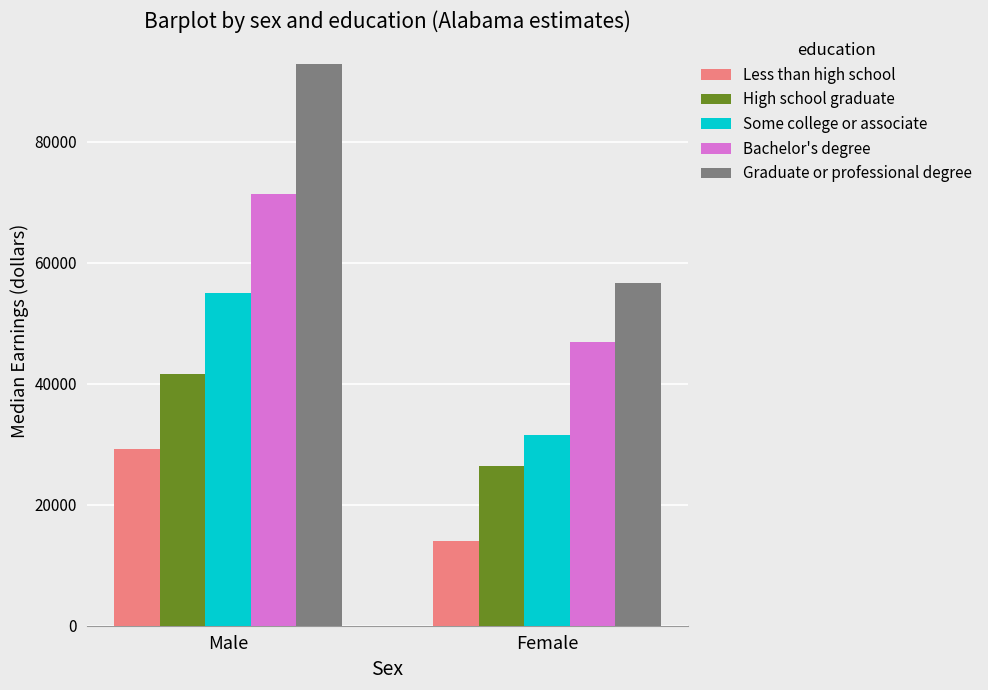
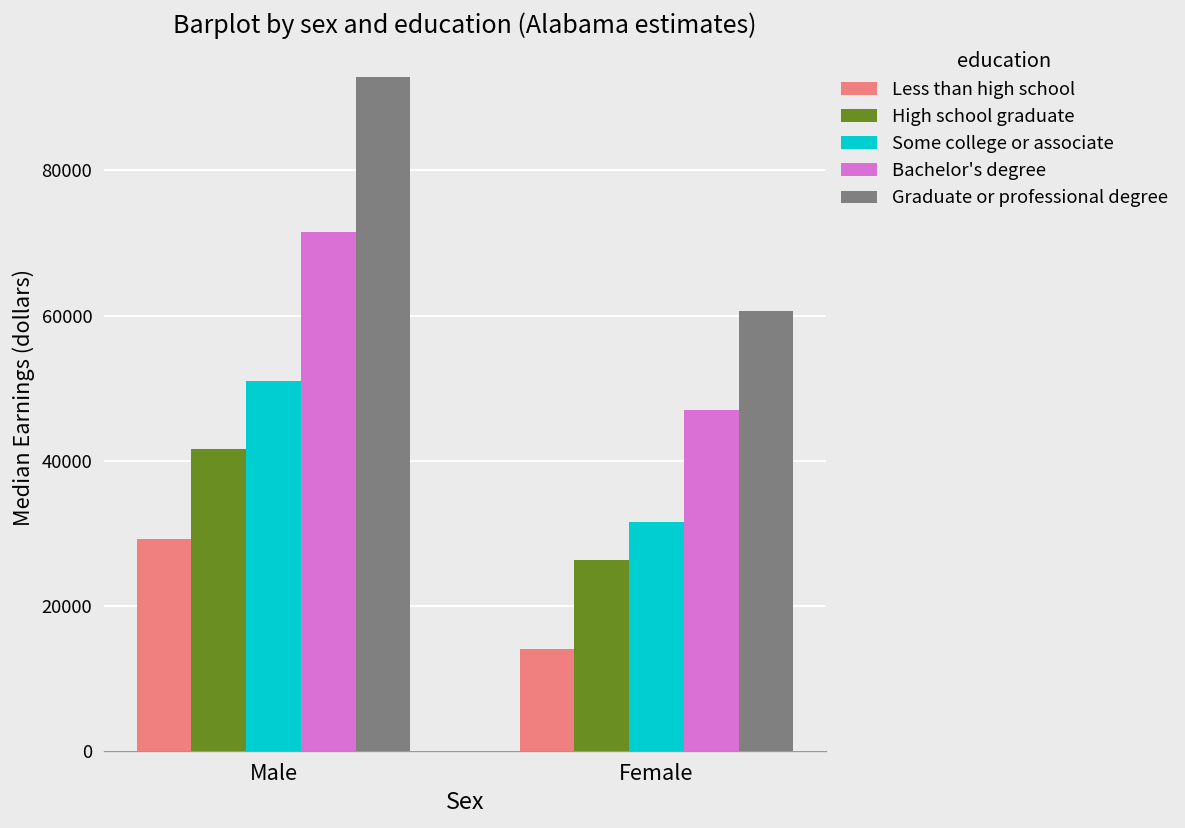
  {
    "Less than high school": {
      "Male": 29000,
      "Female": 14000
    },
    "High school graduate": {
      "Male": 42000,
      "Female": 26000
    },
    "Some college or associate": {
-     "Male": 55000,
+     "Male": 51000,
      "Female": 32000
    },
    "Bachelor's degree": {
      "Male": 71000,
      "Female": 47000
    },
    "Graduate or professional degree": {
      "Male": 93000,
-     "Female": 57000
+     "Female": 61000
    }
  }
